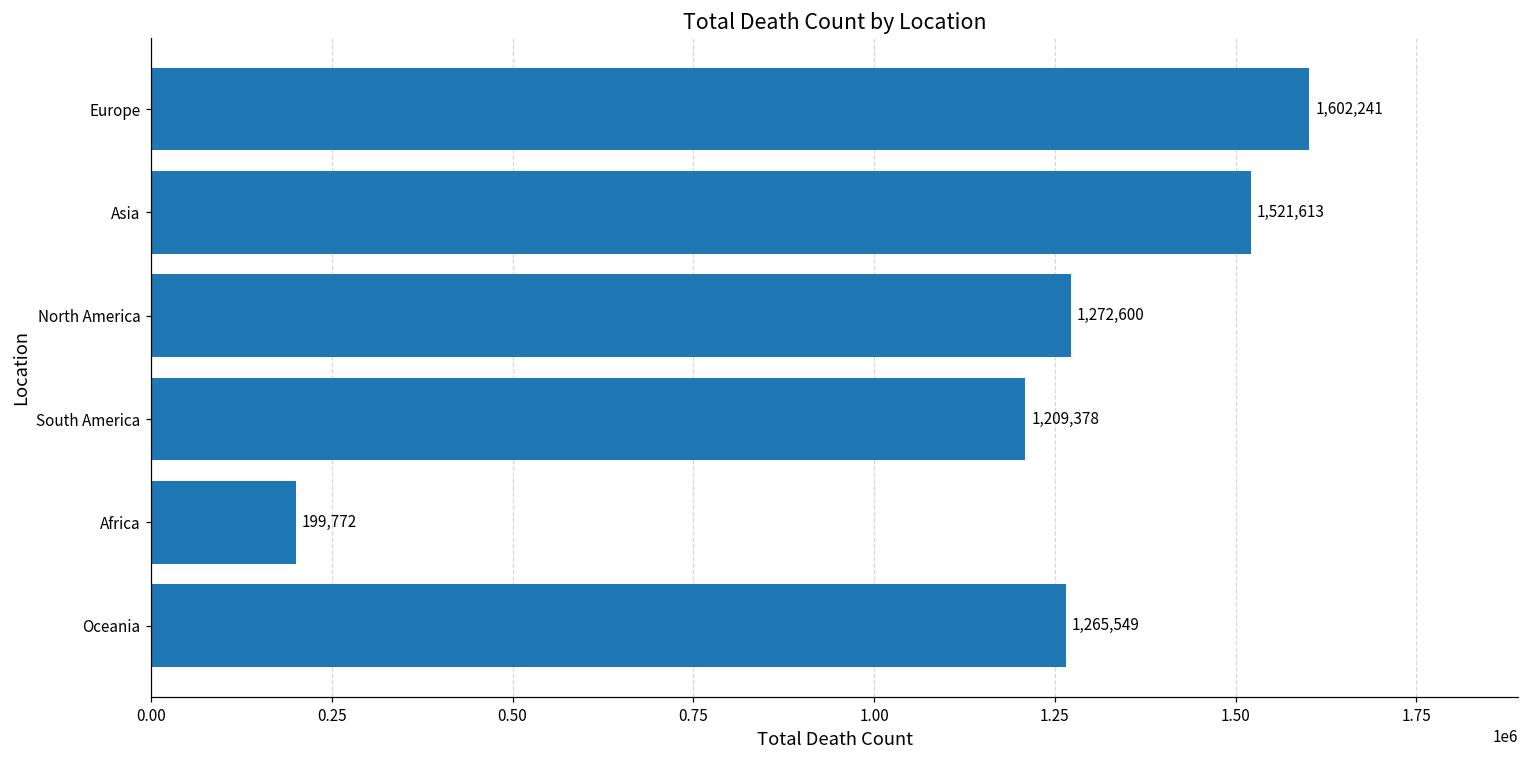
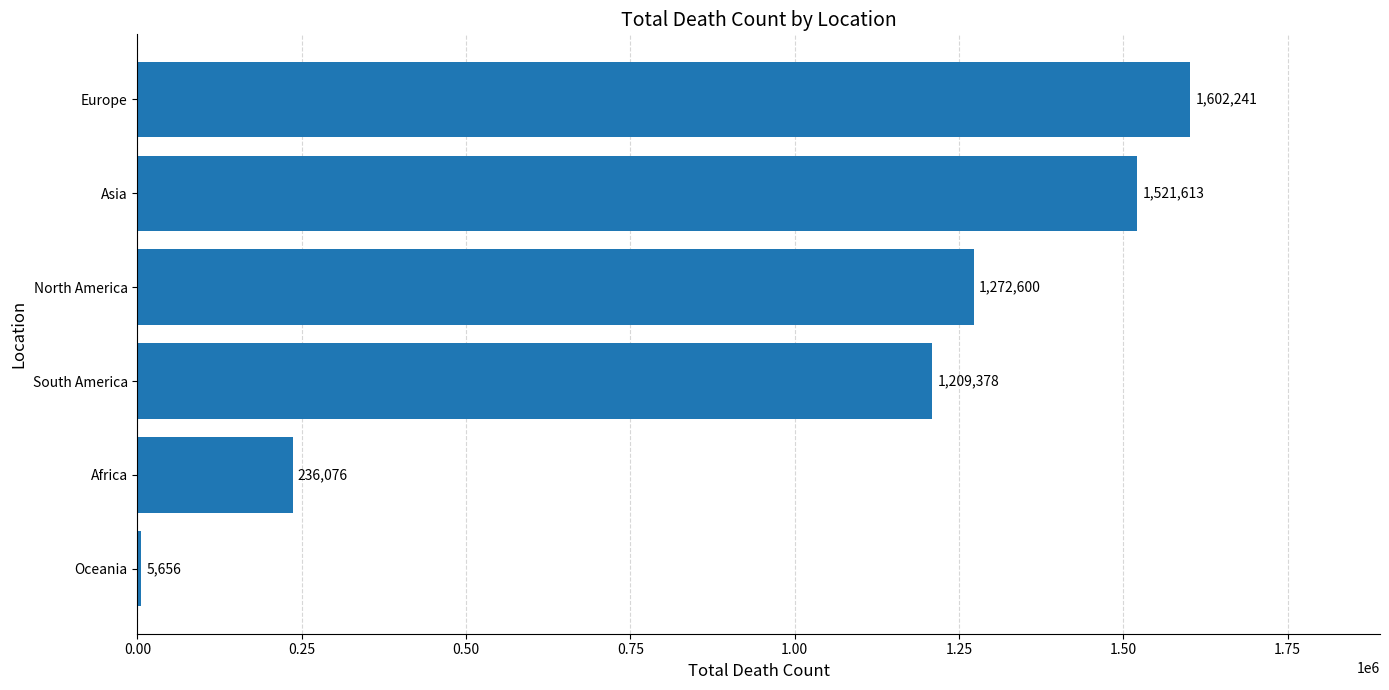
  {
    "Europe": "1,602,241",
    "Asia": "1,521,613",
    "North America": "1,272,600",
    "South America": "1,209,378",
-   "Africa": "199,772",
-   "Oceania": "1,265,549"
+   "Africa": "236,076",
+   "Oceania": "5,656"
  }
